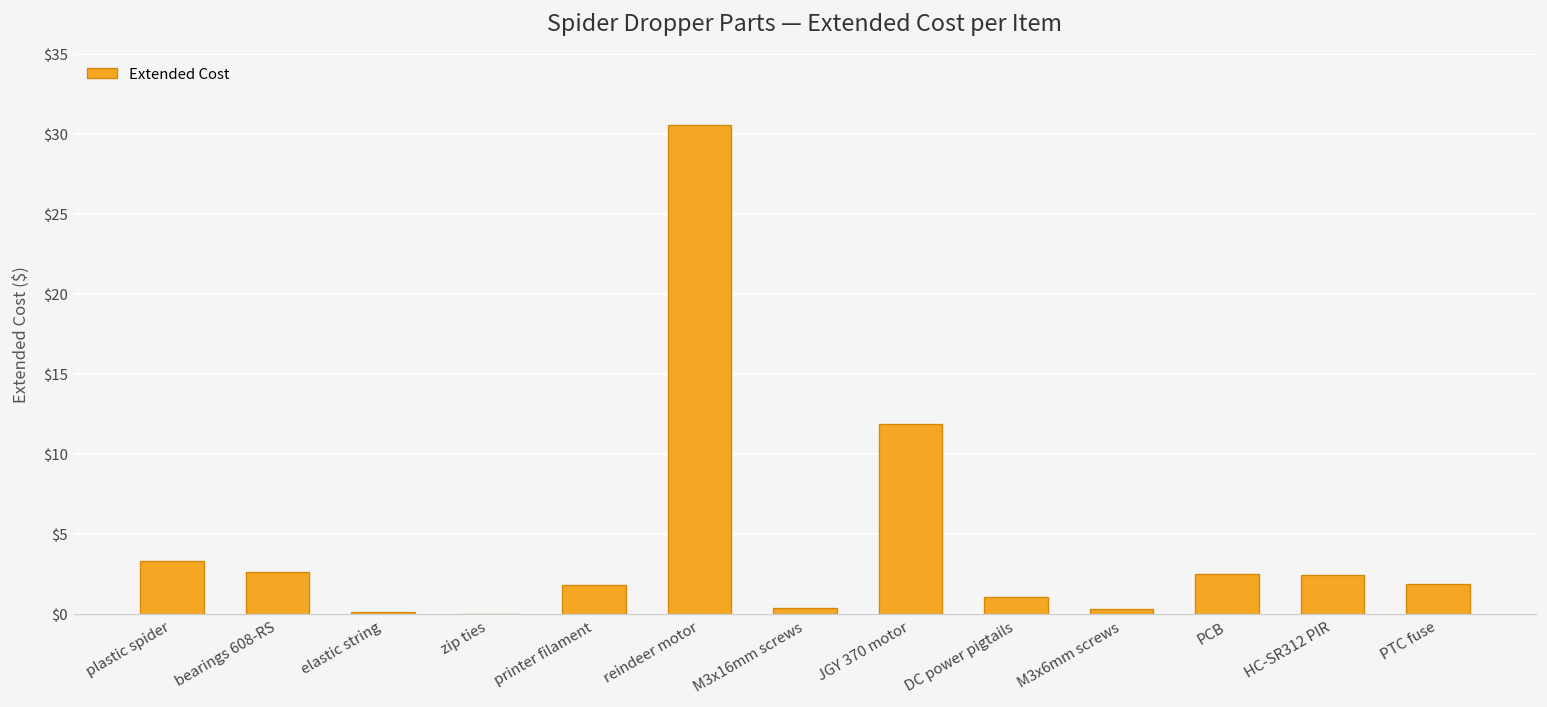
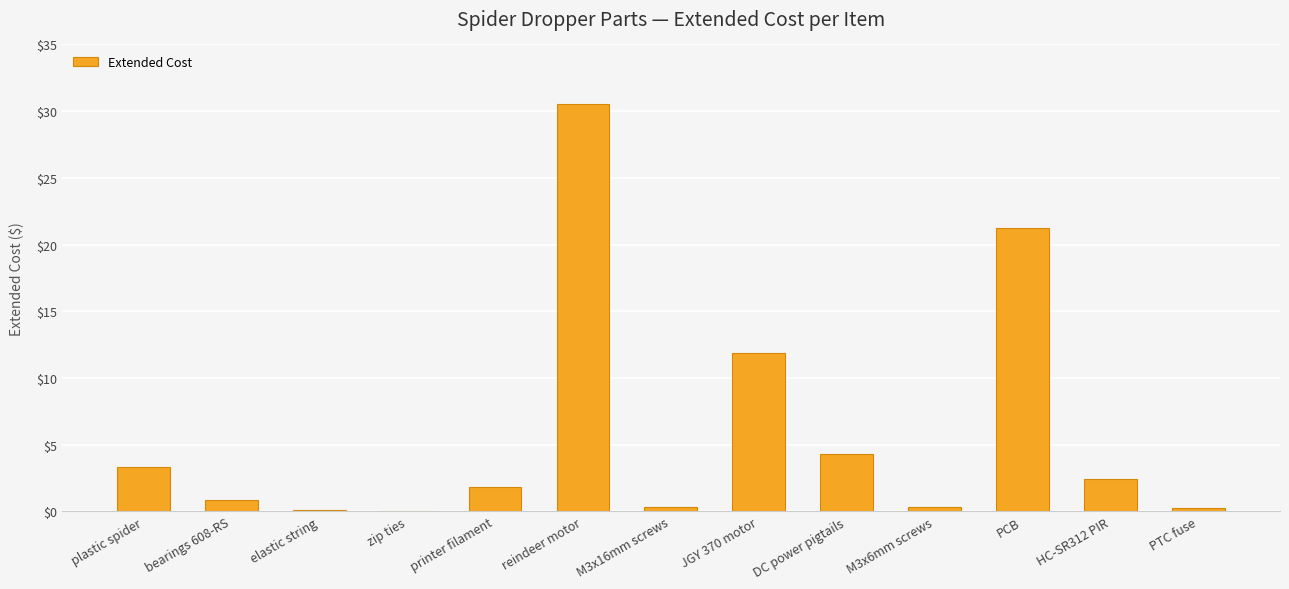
  {
    "plastic spider": "$3.3",
-   "bearings 608-RS": "$2.6",
+   "bearings 608-RS": "$0.9",
    "zip ties": "$0.0",
    "printer filament": "$1.8",
    "reindeer motor": "$30.5",
    "M3x16mm screws": "$0.4",
    "JGY 370 motor": "$11.8",
-   "DC power pigtails": "$1.1",
+   "DC power pigtails": "$4.3",
    "M3x6mm screws": "$0.3",
-   "PCB": "$2.5",
+   "PCB": "$21.2",
    "HC-SR312 PIR": "$2.4",
-   "PTC fuse": "$1.9"
+   "PTC fuse": "$0.2"
  }
